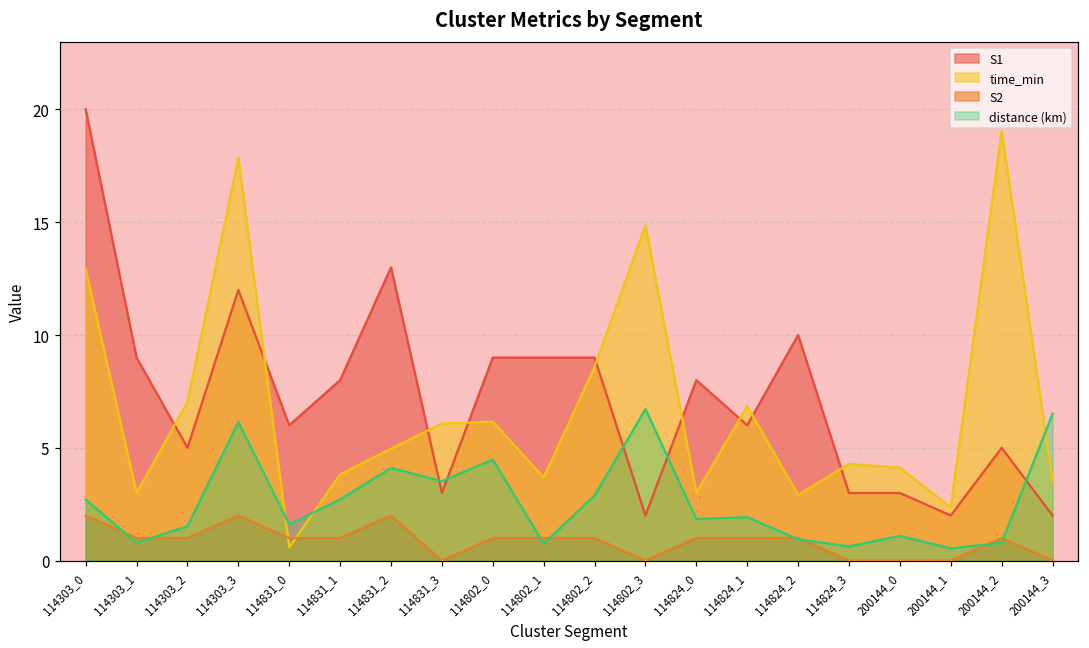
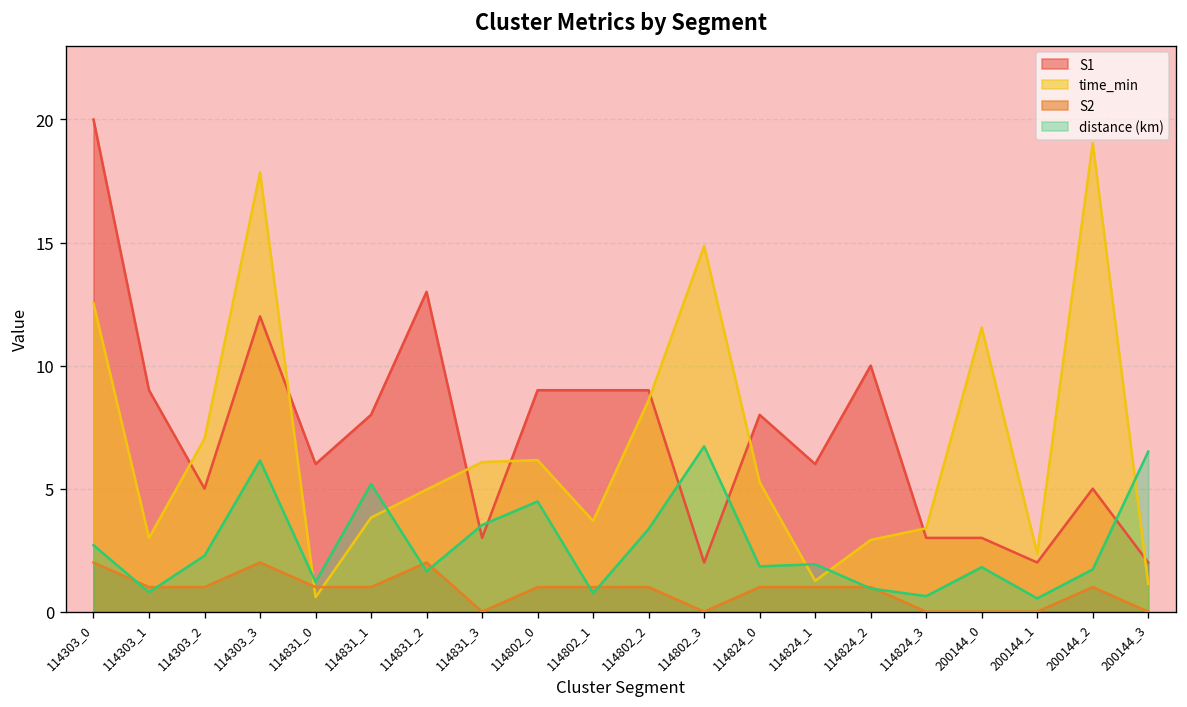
  {
    "time_min": {
-     "114303_0": 12.9,
+     "114303_0": 12.5,
      "114303_1": 3.0,
      "114303_2": 7.0,
      "114303_3": 17.9,
      "114831_0": 0.6,
      "114831_1": 3.8,
      "114831_2": 5.0,
      "114831_3": 6.1,
      "114802_0": 6.2,
      "114802_1": 3.7,
      "114802_2": 8.6,
      "114802_3": 14.9,
-     "114824_0": 3.0,
-     "114824_1": 6.8,
+     "114824_0": 5.3,
+     "114824_1": 1.3,
      "114824_2": 2.9,
-     "114824_3": 4.3,
-     "200144_0": 4.1,
+     "114824_3": 3.4,
+     "200144_0": 11.5,
      "200144_1": 2.4,
      "200144_2": 19.0,
-     "200144_3": 3.5
+     "200144_3": 1.1
    },
    "distance (km)": {
      "114303_0": 2.7,
      "114303_1": 0.8,
-     "114303_2": 1.5,
+     "114303_2": 2.3,
      "114303_3": 6.1,
-     "114831_0": 1.6,
-     "114831_1": 2.7,
-     "114831_2": 4.1,
+     "114831_0": 1.2,
+     "114831_1": 5.2,
+     "114831_2": 1.6,
      "114831_3": 3.5,
      "114802_0": 4.5,
      "114802_1": 0.8,
-     "114802_2": 2.9,
+     "114802_2": 3.4,
      "114802_3": 6.7,
      "114824_0": 1.8,
      "114824_1": 1.9,
      "114824_3": 0.6,
-     "200144_0": 1.1,
+     "200144_0": 1.8,
      "200144_1": 0.5,
-     "200144_2": 0.8,
+     "200144_2": 1.7,
      "200144_3": 6.5
    }
  }
